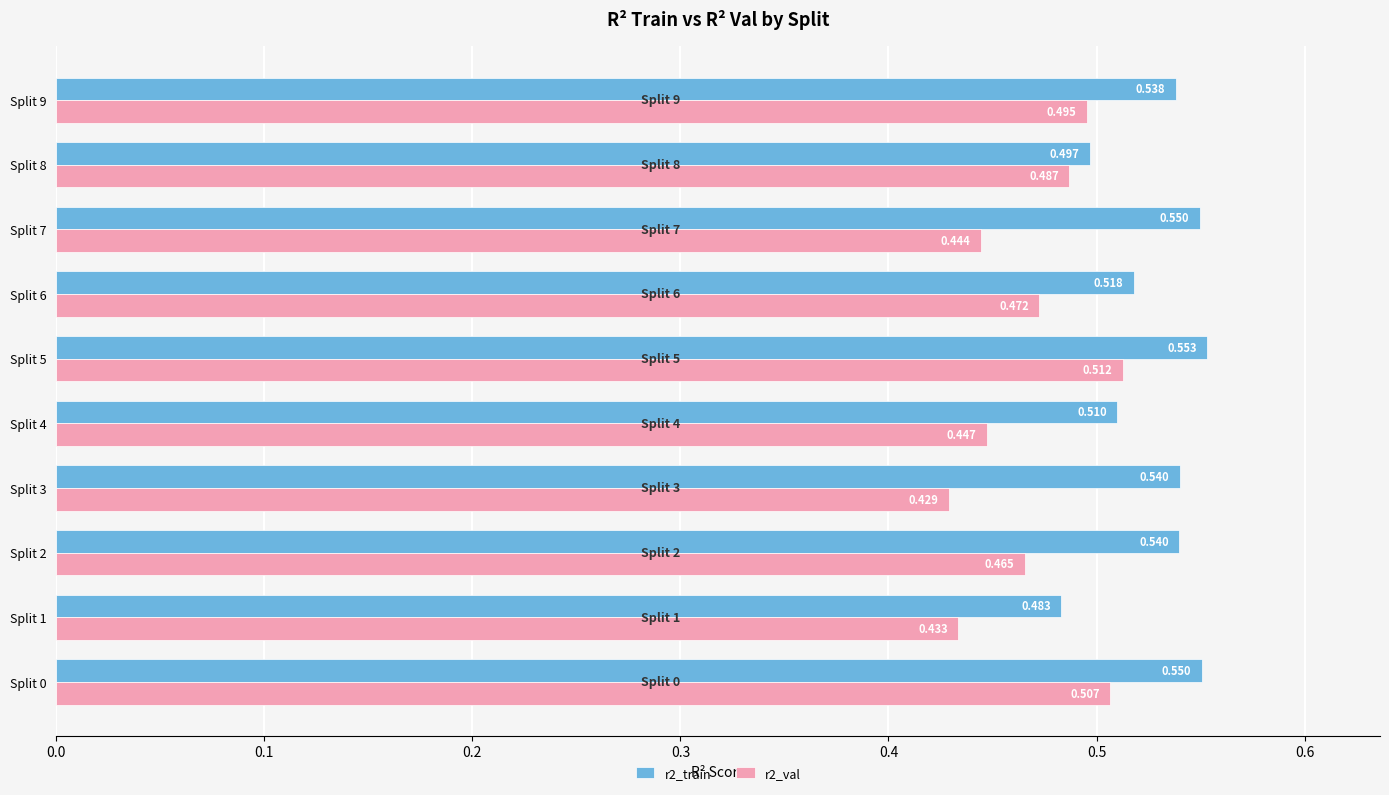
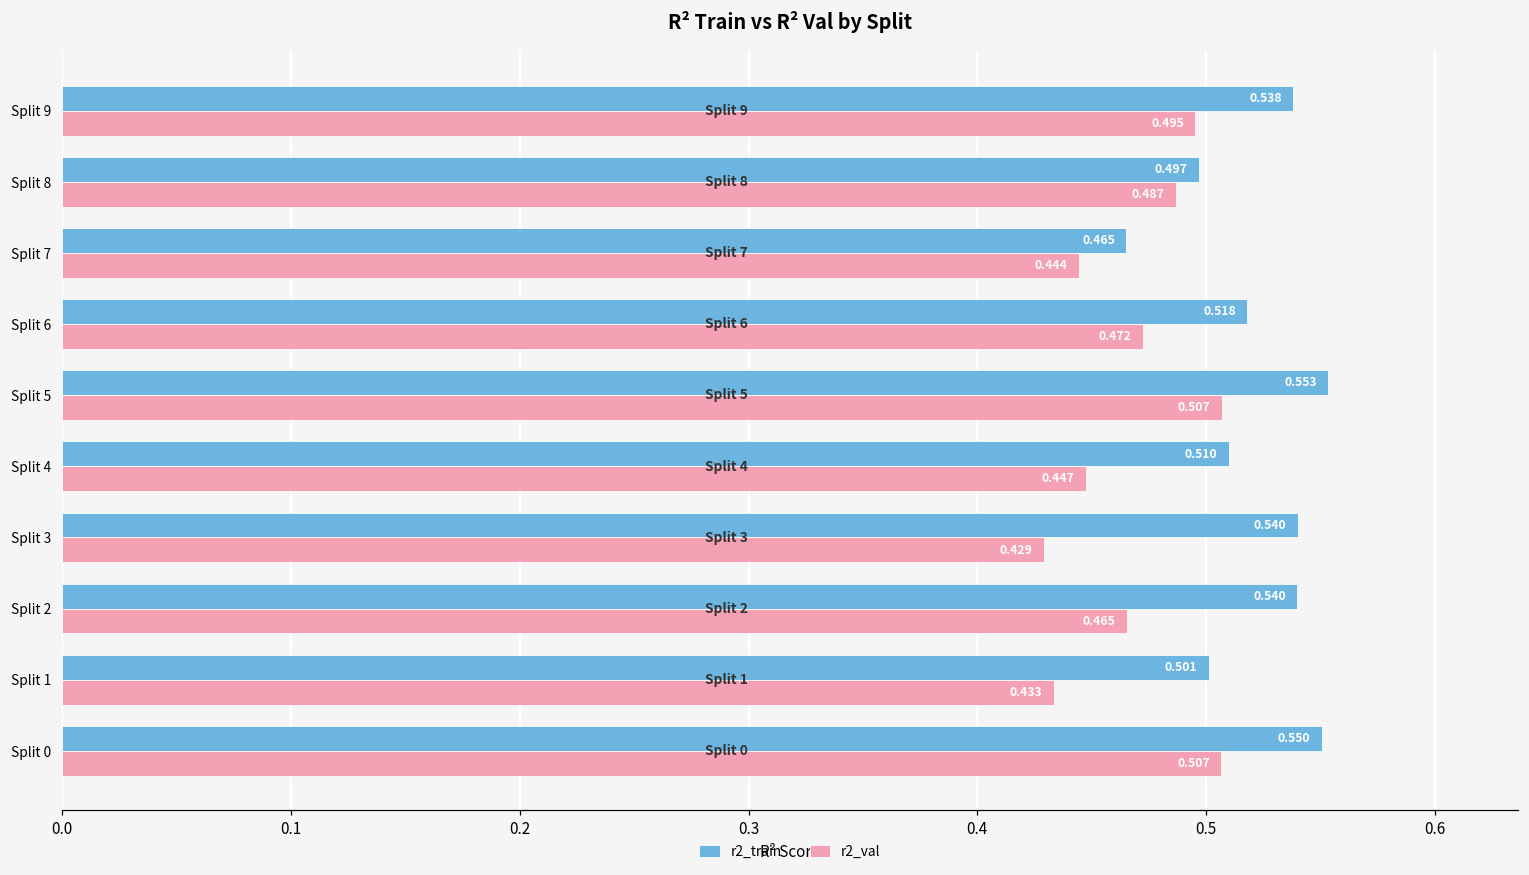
  {
    "r2_train": {
      "Split 9": 0.538,
      "Split 8": 0.497,
-     "Split 7": 0.550,
+     "Split 7": 0.465,
      "Split 6": 0.518,
      "Split 5": 0.553,
      "Split 4": 0.510,
      "Split 3": 0.540,
      "Split 2": 0.540,
-     "Split 1": 0.483,
+     "Split 1": 0.501,
      "Split 0": 0.550
    },
    "r2_val": {
      "Split 9": 0.495,
      "Split 8": 0.487,
      "Split 7": 0.444,
      "Split 6": 0.472,
-     "Split 5": 0.512,
+     "Split 5": 0.507,
      "Split 4": 0.447,
      "Split 3": 0.429,
      "Split 2": 0.465,
      "Split 1": 0.433,
      "Split 0": 0.507
    }
  }
